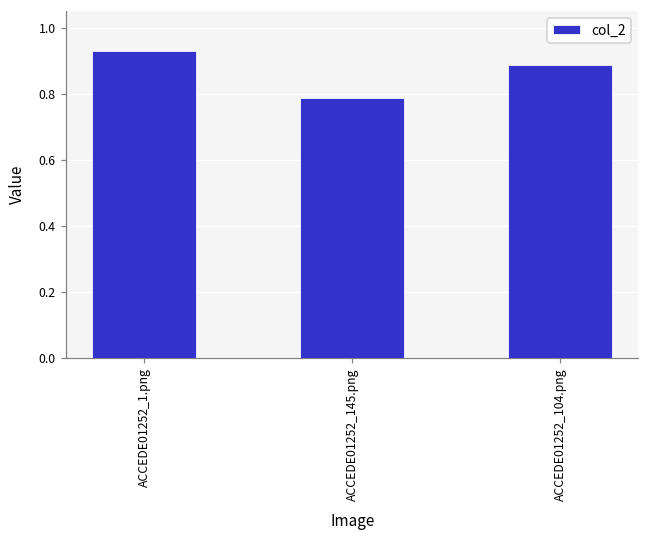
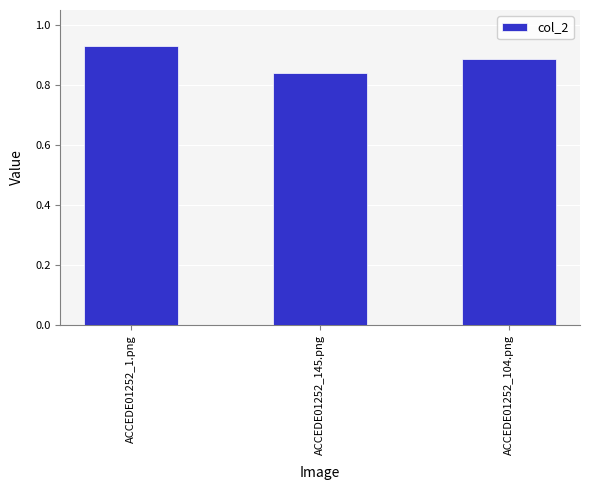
  {
    "ACCEDE01252_1.png": 0.93,
-   "ACCEDE01252_145.png": 0.79,
+   "ACCEDE01252_145.png": 0.84,
    "ACCEDE01252_104.png": 0.89
  }
